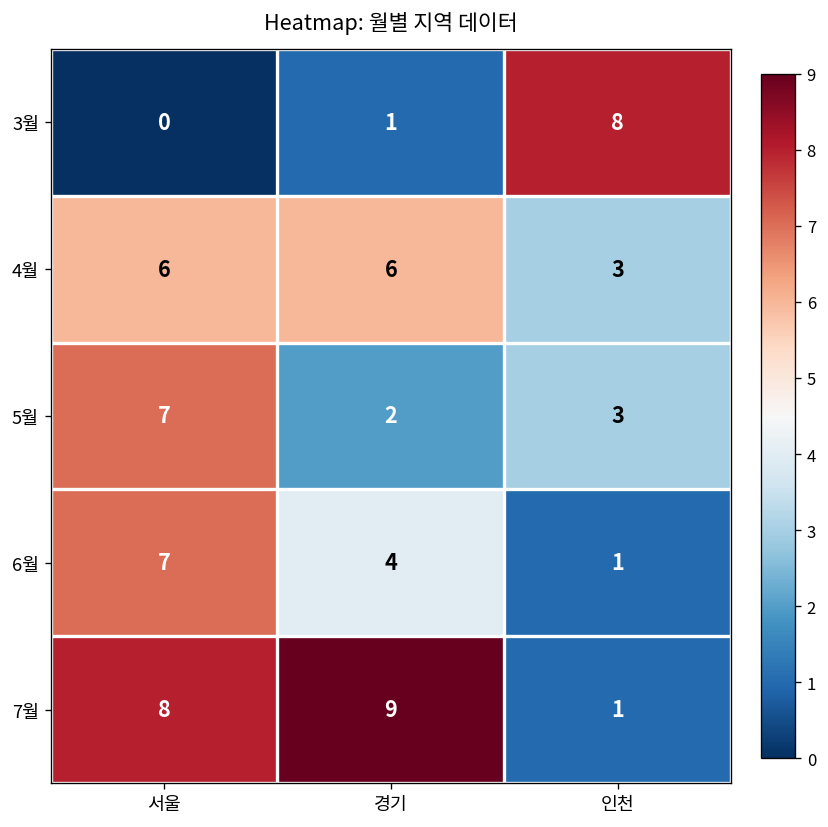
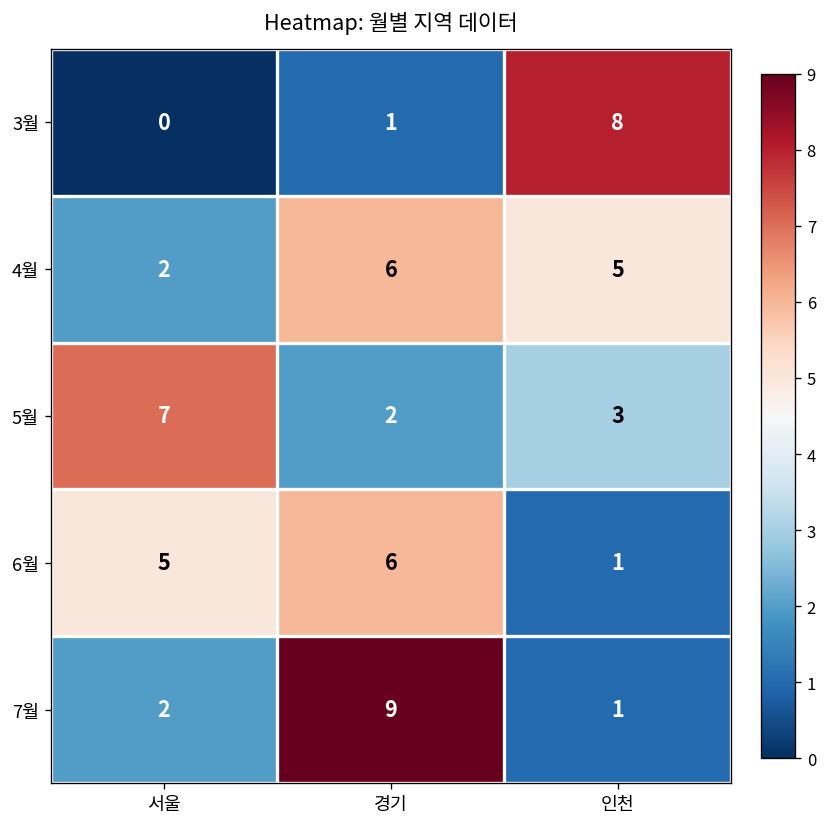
  {
    "3월": {
      "서울": 0,
      "경기": 1,
      "인천": 8
    },
    "4월": {
-     "서울": 6,
+     "서울": 2,
      "경기": 6,
-     "인천": 3
+     "인천": 5
    },
    "5월": {
      "서울": 7,
      "경기": 2,
      "인천": 3
    },
    "6월": {
-     "서울": 7,
-     "경기": 4,
+     "서울": 5,
+     "경기": 6,
      "인천": 1
    },
    "7월": {
-     "서울": 8,
+     "서울": 2,
      "경기": 9,
      "인천": 1
    }
  }
